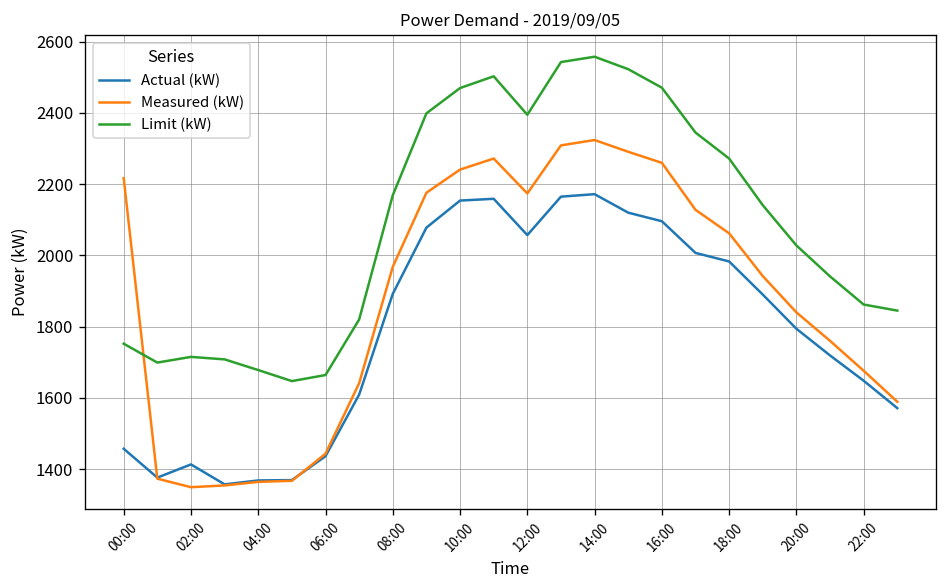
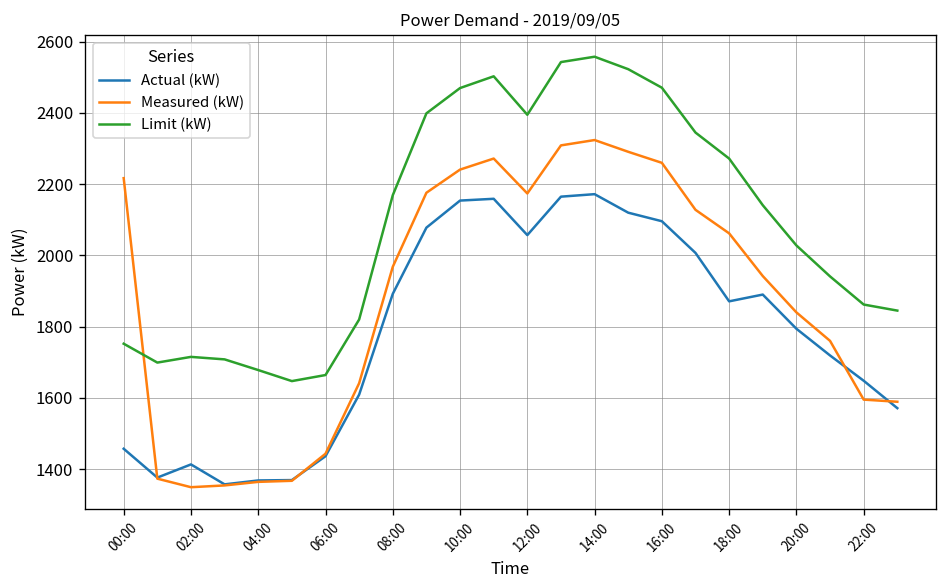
  {
    "Actual (kW)": {
      "00:00": 1460,
      "02:00": 1410,
      "08:00": 1890,
      "10:00": 2150,
      "12:00": 2060,
      "14:00": 2170,
      "16:00": 2100,
-     "18:00": 1980,
+     "18:00": 1870,
      "20:00": 1790,
      "22:00": 1650
    },
    "Measured (kW)": {
      "00:00": 2220,
      "02:00": 1350,
      "08:00": 1970,
      "10:00": 2240,
      "12:00": 2170,
      "14:00": 2320,
      "16:00": 2260,
      "18:00": 2060,
      "20:00": 1840,
-     "22:00": 1680
+     "22:00": 1600
    },
    "Limit (kW)": {
      "00:00": 1750,
      "02:00": 1720,
      "04:00": 1680,
      "06:00": 1660,
      "08:00": 2170,
      "10:00": 2470,
      "12:00": 2400,
      "14:00": 2560,
      "16:00": 2470,
      "18:00": 2270,
      "20:00": 2030,
      "22:00": 1860
    }
  }
